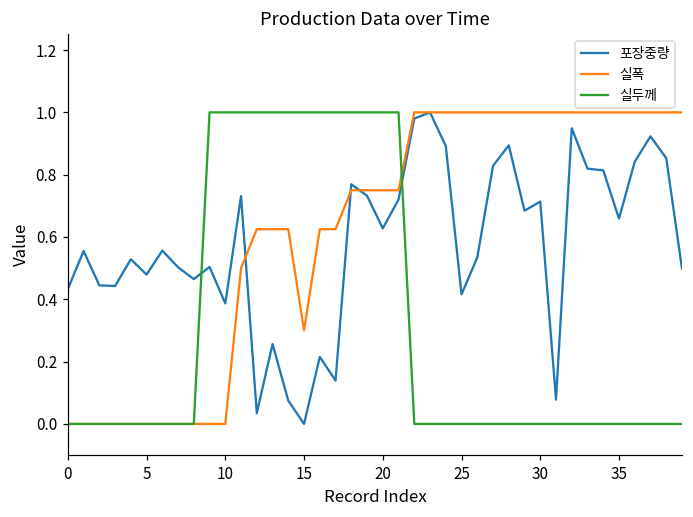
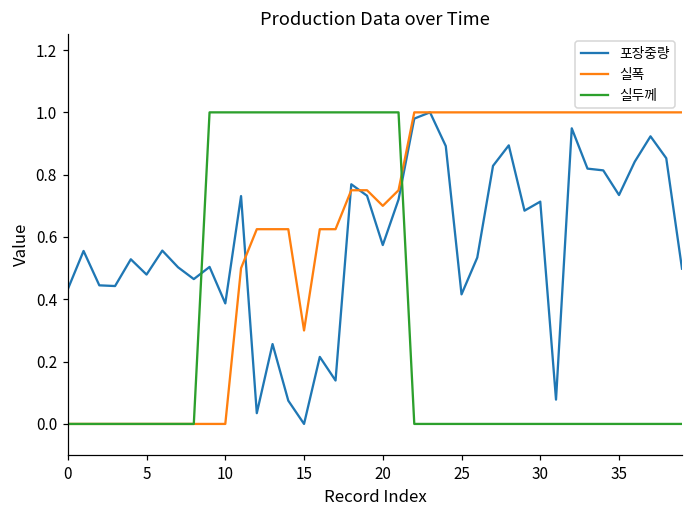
  {
    "포장중량": {
      "0": 0.43,
      "5": 0.48,
      "10": 0.39,
      "15": 0.00,
-     "20": 0.63,
+     "20": 0.57,
      "25": 0.42,
      "30": 0.71,
-     "35": 0.66
+     "35": 0.73
    },
    "실폭": {
      "10": 0.00,
      "15": 0.30,
-     "20": 0.75,
+     "20": 0.70,
      "25": 1.00,
      "30": 1.00,
      "35": 1.00
    },
    "실두께": {
      "10": 1.00,
      "15": 1.00,
      "20": 1.00,
      "25": 0.00,
      "30": 0.00,
      "35": 0.00
    }
  }
